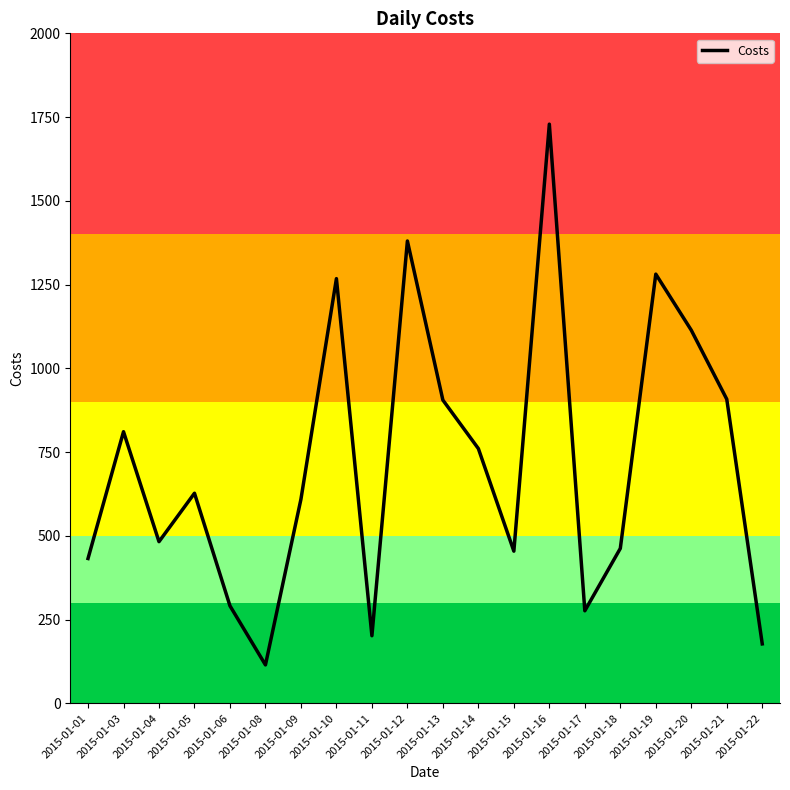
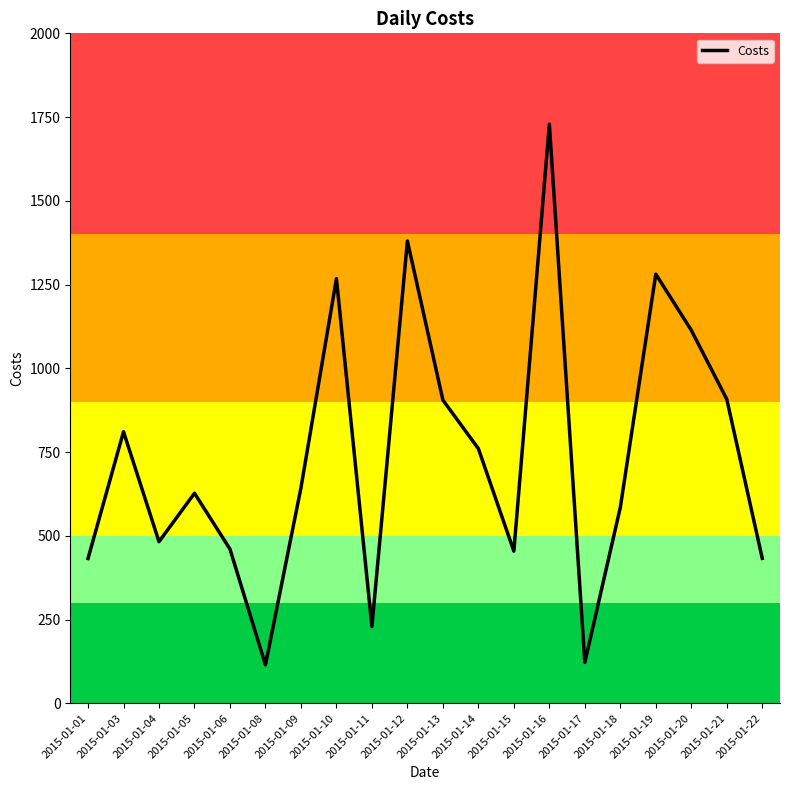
  {
    "2015-01-01": 430,
    "2015-01-03": 810,
    "2015-01-04": 480,
    "2015-01-05": 630,
-   "2015-01-06": 290,
+   "2015-01-06": 460,
    "2015-01-08": 110,
-   "2015-01-09": 610,
+   "2015-01-09": 640,
    "2015-01-10": 1270,
-   "2015-01-11": 200,
+   "2015-01-11": 230,
    "2015-01-12": 1380,
    "2015-01-13": 910,
    "2015-01-14": 760,
    "2015-01-15": 450,
    "2015-01-16": 1730,
-   "2015-01-17": 280,
-   "2015-01-18": 460,
+   "2015-01-17": 120,
+   "2015-01-18": 580,
    "2015-01-19": 1280,
    "2015-01-20": 1110,
    "2015-01-21": 910,
-   "2015-01-22": 180
+   "2015-01-22": 430
  }
